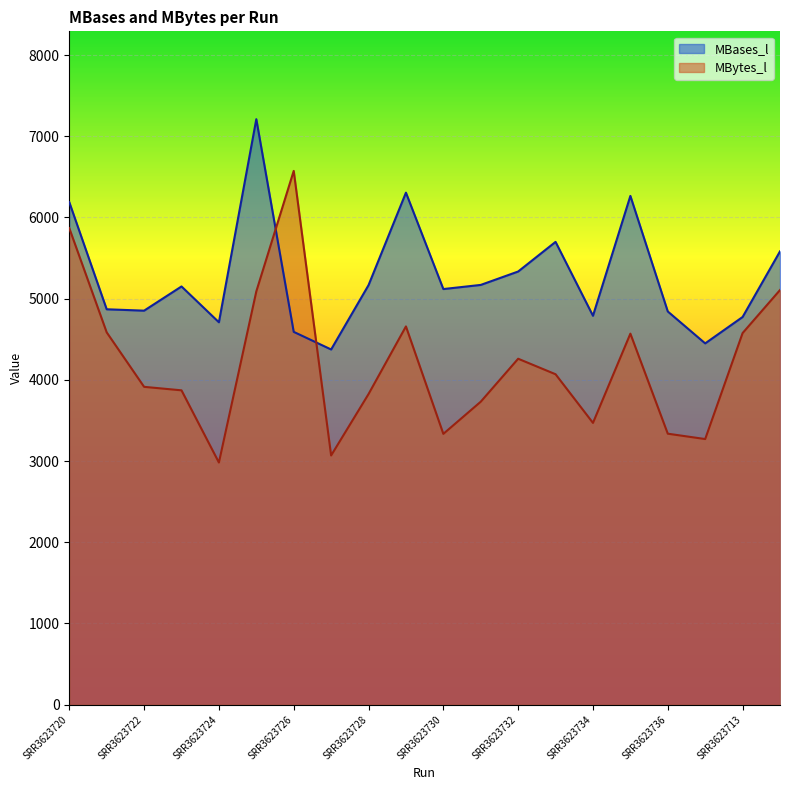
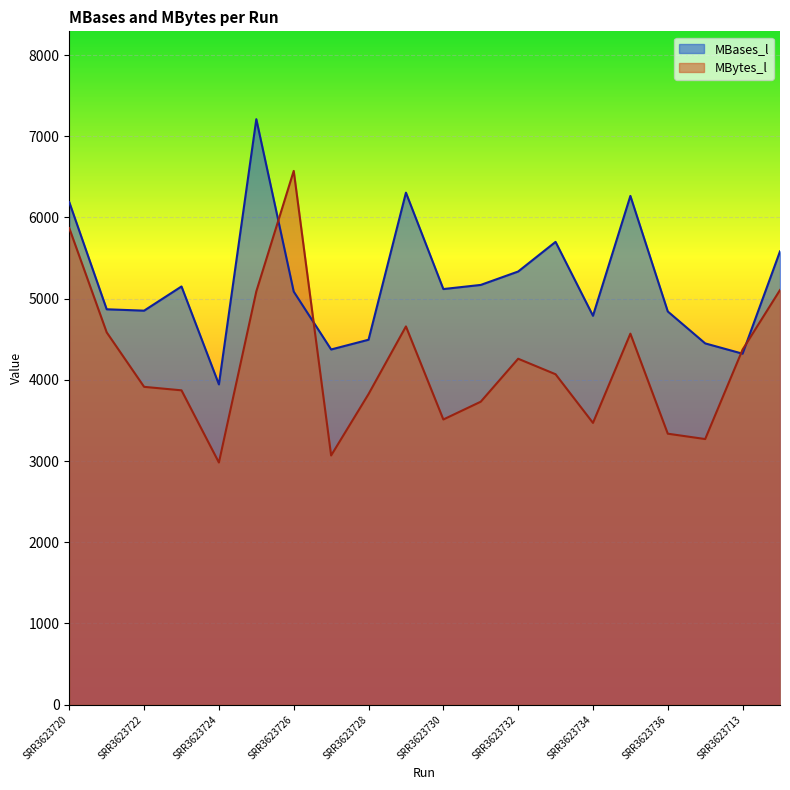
  {
    "MBases_l": {
      "SRR3623720": 6200,
      "SRR3623722": 4900,
-     "SRR3623724": 4700,
-     "SRR3623726": 4600,
-     "SRR3623728": 5200,
+     "SRR3623724": 3900,
+     "SRR3623726": 5100,
+     "SRR3623728": 4500,
      "SRR3623730": 5100,
      "SRR3623732": 5300,
      "SRR3623734": 4800,
      "SRR3623736": 4800,
-     "SRR3623713": 4800
+     "SRR3623713": 4300
    },
    "MBytes_l": {
      "SRR3623720": 5900,
      "SRR3623722": 3900,
      "SRR3623724": 3000,
      "SRR3623726": 6600,
      "SRR3623728": 3800,
-     "SRR3623730": 3300,
+     "SRR3623730": 3500,
      "SRR3623732": 4300,
      "SRR3623734": 3500,
      "SRR3623736": 3300,
-     "SRR3623713": 4600
+     "SRR3623713": 4400
    }
  }
